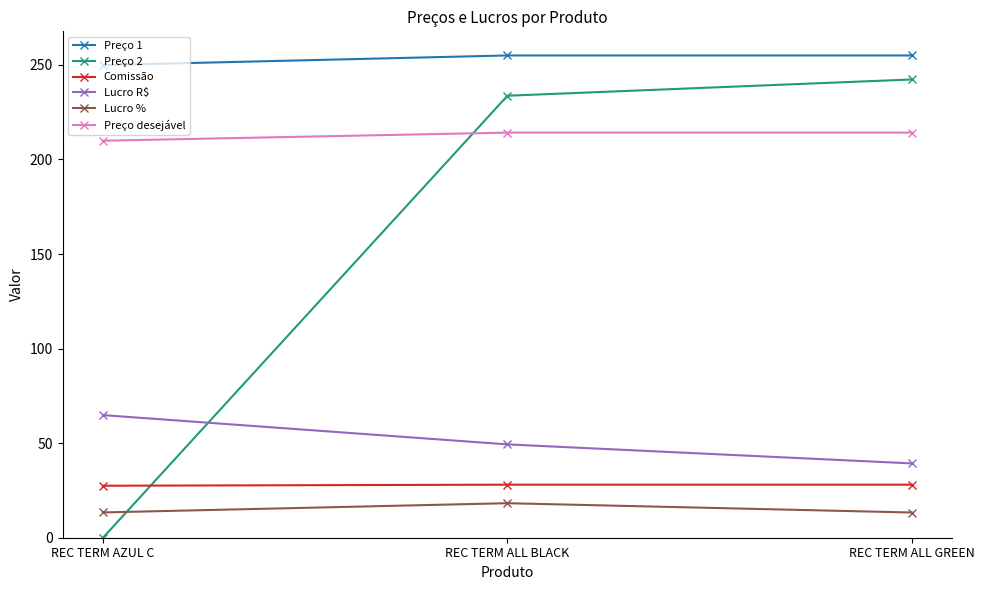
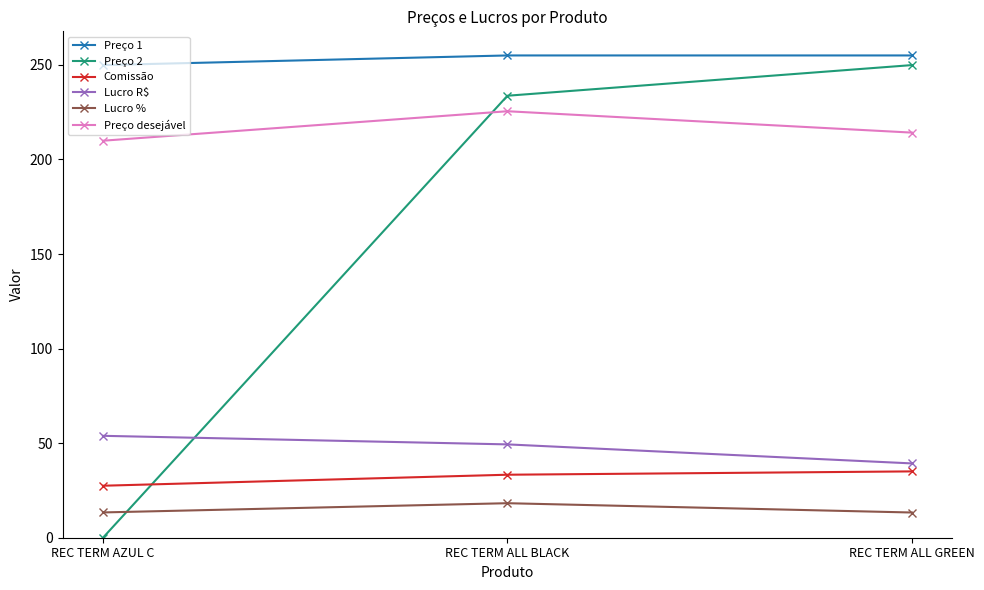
  {
    "Preço 1": {
      "REC TERM ALL BLACK": 255,
      "REC TERM ALL GREEN": 255
    },
    "Preço 2": {
      "REC TERM AZUL C": 0,
      "REC TERM ALL BLACK": 234,
-     "REC TERM ALL GREEN": 242
+     "REC TERM ALL GREEN": 250
    },
    "Comissão": {
      "REC TERM AZUL C": 27,
-     "REC TERM ALL BLACK": 28,
-     "REC TERM ALL GREEN": 28
+     "REC TERM ALL BLACK": 33,
+     "REC TERM ALL GREEN": 35
    },
    "Lucro R$": {
-     "REC TERM AZUL C": 65,
+     "REC TERM AZUL C": 54,
      "REC TERM ALL BLACK": 49,
      "REC TERM ALL GREEN": 39
    },
    "Lucro %": {
      "REC TERM AZUL C": 13,
      "REC TERM ALL BLACK": 18,
      "REC TERM ALL GREEN": 13
    },
    "Preço desejável": {
      "REC TERM AZUL C": 210,
-     "REC TERM ALL BLACK": 214,
+     "REC TERM ALL BLACK": 226,
      "REC TERM ALL GREEN": 214
    }
  }
